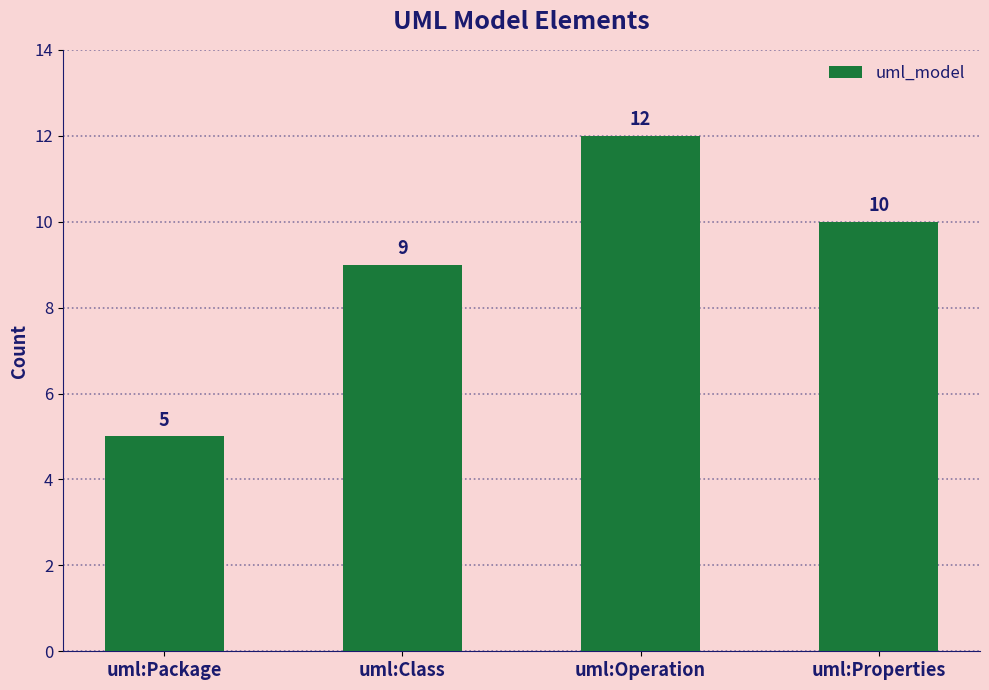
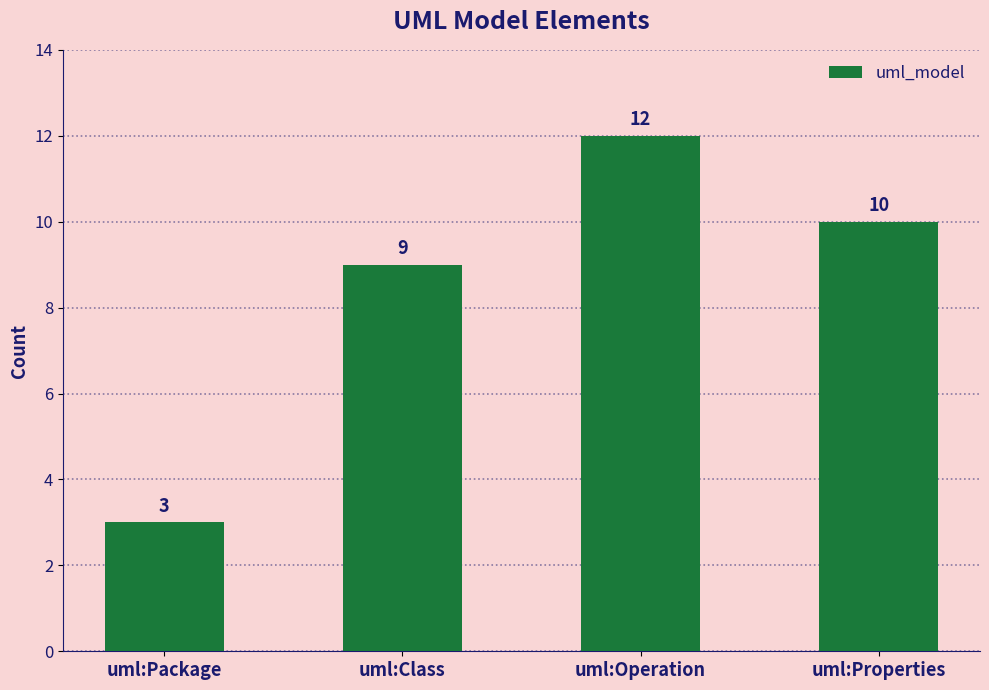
  {
-   "uml:Package": 5,
+   "uml:Package": 3,
    "uml:Class": 9,
    "uml:Operation": 12,
    "uml:Properties": 10
  }
